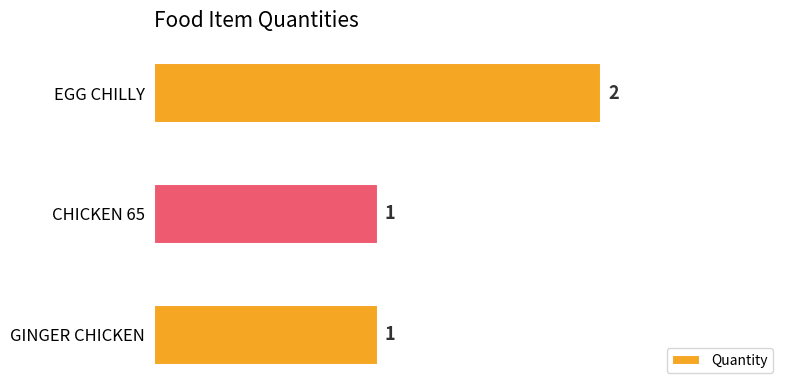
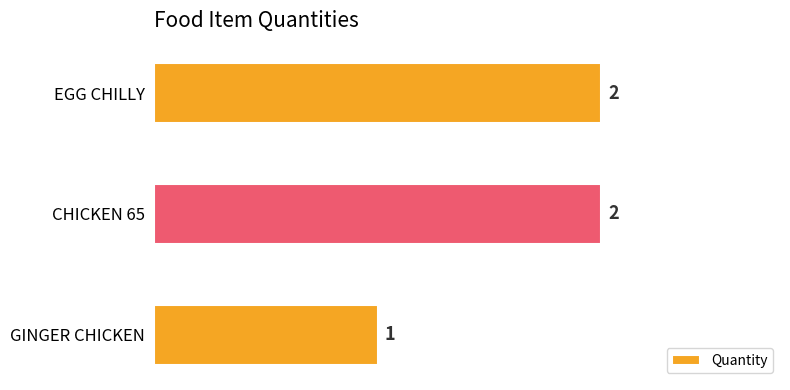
  {
    "EGG CHILLY": 2,
-   "CHICKEN 65": 1,
+   "CHICKEN 65": 2,
    "GINGER CHICKEN": 1
  }
